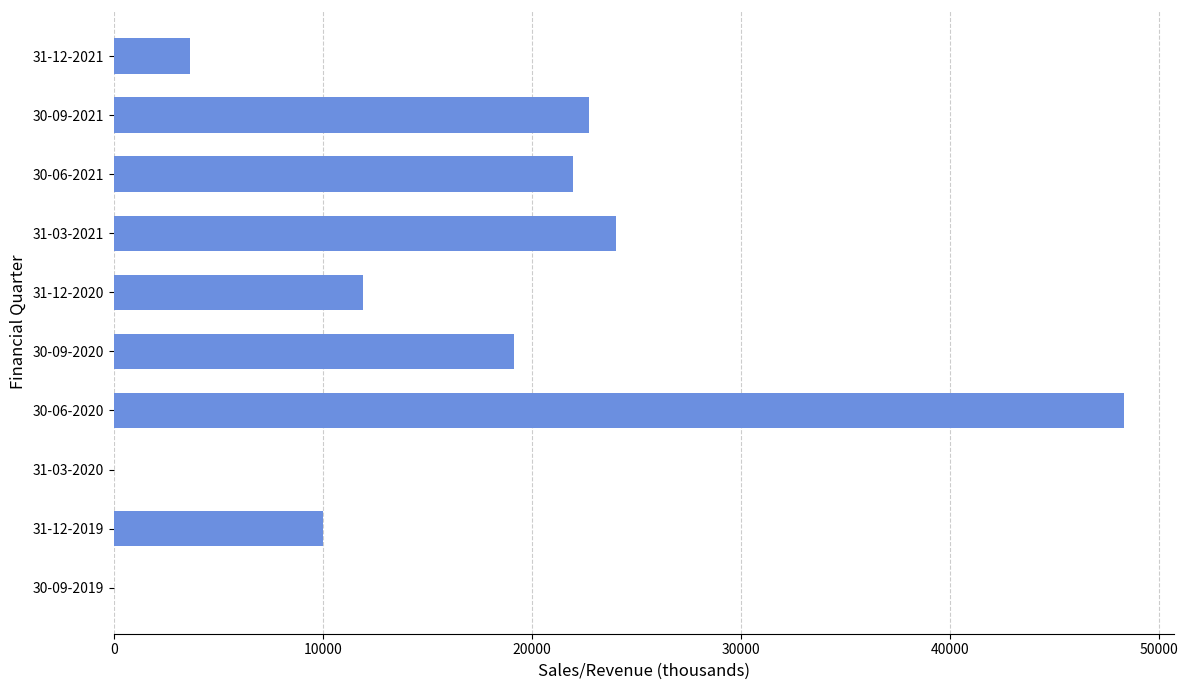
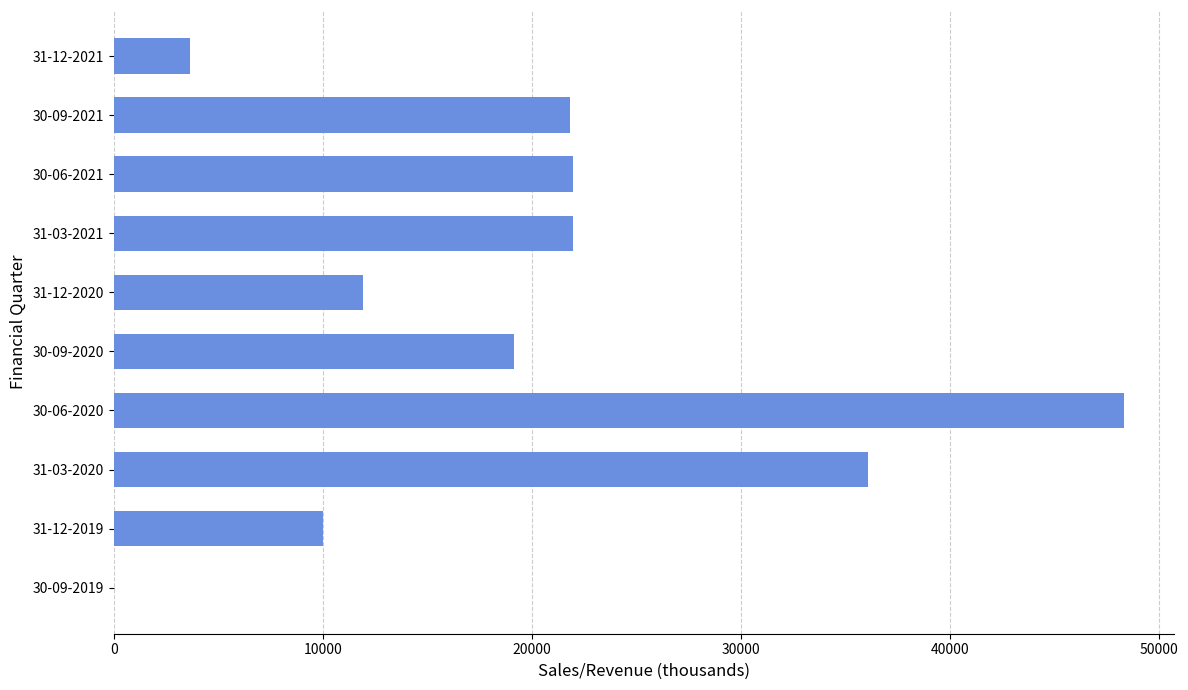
  {
    "31-12-2021": 3600,
-   "30-09-2021": 22700,
+   "30-09-2021": 21800,
    "30-06-2021": 22000,
-   "31-03-2021": 24000,
+   "31-03-2021": 22000,
    "31-12-2020": 11900,
    "30-09-2020": 19200,
    "30-06-2020": 48300,
-   "31-03-2020": 0,
+   "31-03-2020": 36100,
    "31-12-2019": 10000
  }
